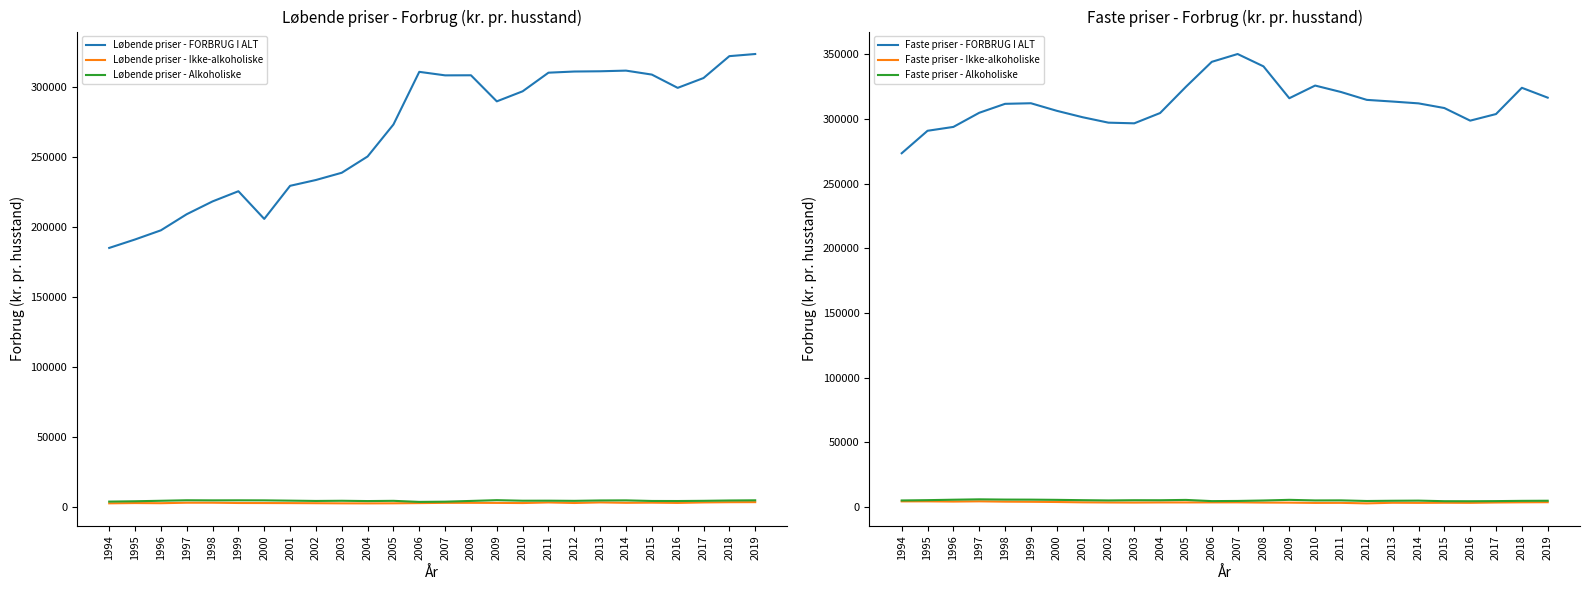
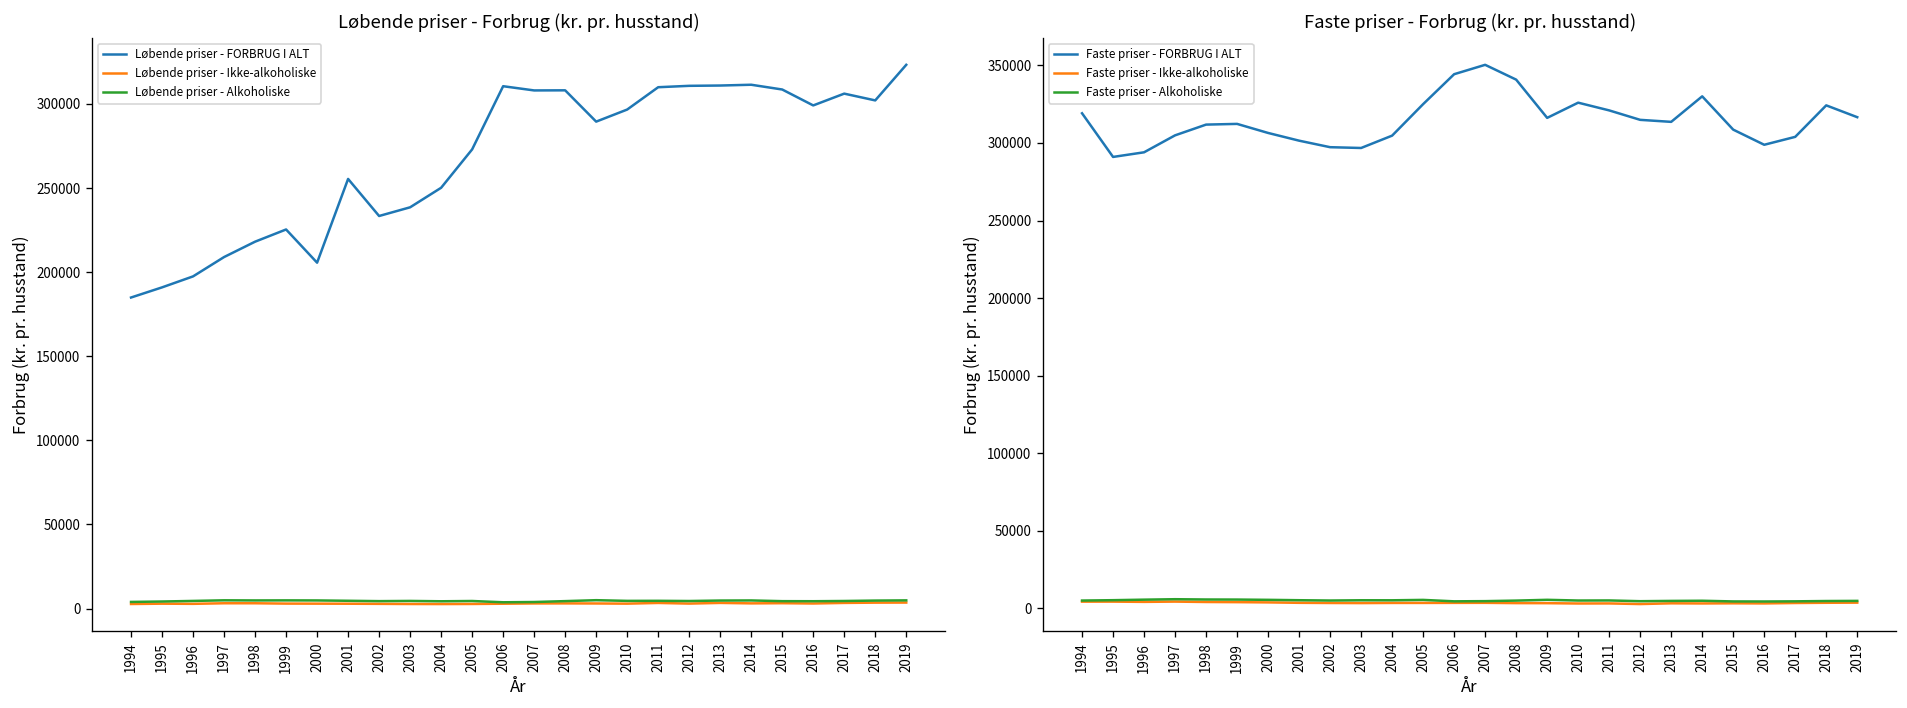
  {
    "Løbende priser - Forbrug (kr. pr. husstand)": {
      "Løbende priser - FORBRUG I ALT": {
        "1994": 185000,
        "1995": 191000,
        "1996": 197000,
        "1997": 209000,
        "1998": 218000,
        "1999": 225000,
        "2000": 206000,
-       "2001": 229000,
+       "2001": 255000,
        "2002": 233000,
        "2003": 239000,
        "2004": 250000,
        "2005": 273000,
        "2006": 311000,
        "2007": 308000,
        "2008": 308000,
        "2009": 289000,
        "2010": 297000,
        "2011": 310000,
        "2012": 311000,
        "2013": 311000,
        "2014": 311000,
        "2015": 309000,
        "2016": 299000,
        "2017": 306000,
-       "2018": 322000,
+       "2018": 302000,
        "2019": 323000
      },
      "Løbende priser - Ikke-alkoholiske": {
        "1999": 3000,
        "2000": 3000,
        "2009": 3000
      },
      "Løbende priser - Alkoholiske": {
        "1999": 5000,
        "2000": 5000,
        "2009": 5000
      }
    },
    "Faste priser - Forbrug (kr. pr. husstand)": {
      "Faste priser - FORBRUG I ALT": {
-       "1994": 274000,
+       "1994": 319000,
        "1995": 291000,
        "1996": 294000,
        "1997": 305000,
        "1998": 312000,
        "1999": 312000,
        "2000": 306000,
        "2001": 301000,
        "2002": 297000,
        "2003": 297000,
        "2004": 305000,
        "2005": 325000,
        "2006": 344000,
        "2007": 350000,
        "2008": 341000,
        "2009": 316000,
        "2010": 326000,
        "2011": 321000,
        "2012": 315000,
        "2013": 314000,
-       "2014": 312000,
+       "2014": 330000,
        "2015": 309000,
        "2016": 299000,
        "2017": 304000,
        "2018": 324000,
        "2019": 317000
      },
      "Faste priser - Ikke-alkoholiske": {
        "2009": 3000
      },
      "Faste priser - Alkoholiske": {
        "2009": 5000
      }
    }
  }
